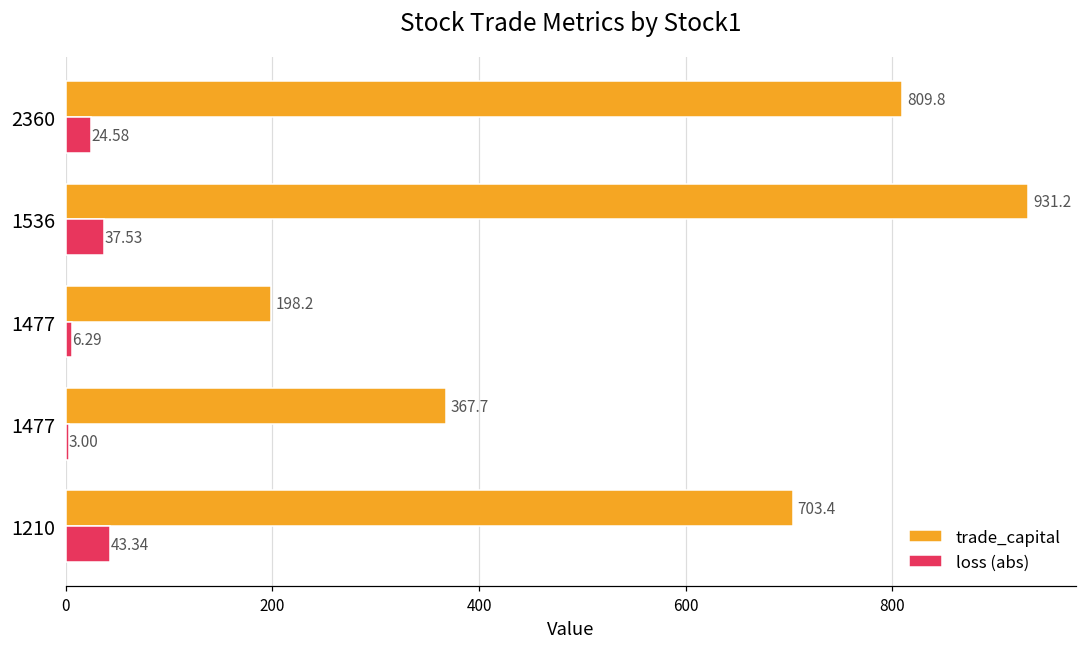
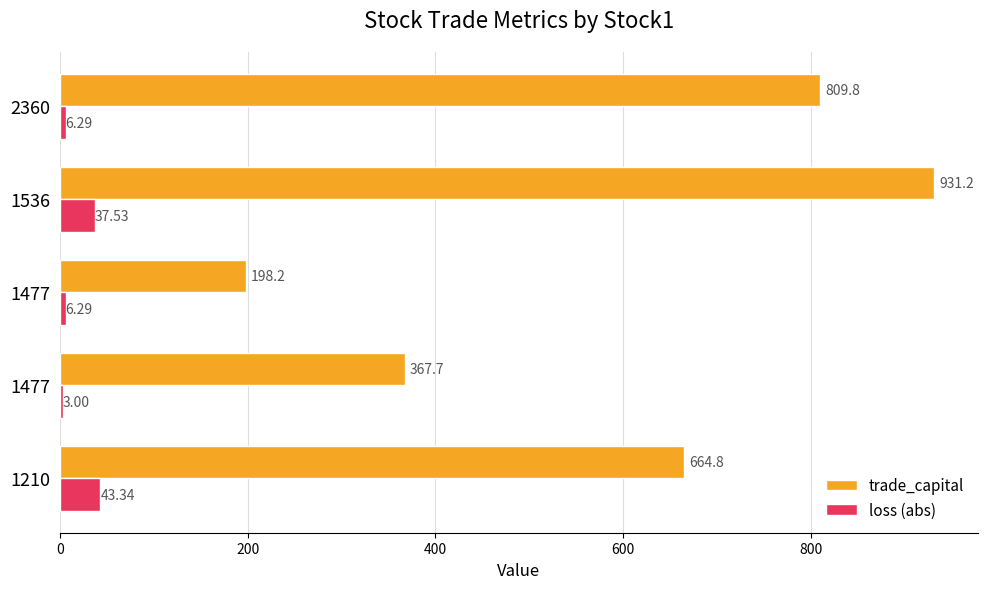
  {
    "trade_capital": {
      "2360": 809.8,
      "1536": 931.2,
-     "1210": 703.4
+     "1210": 664.8
    },
    "loss (abs)": {
-     "2360": 24.58,
+     "2360": 6.29,
      "1536": 37.53,
      "1210": 43.34
    }
  }
